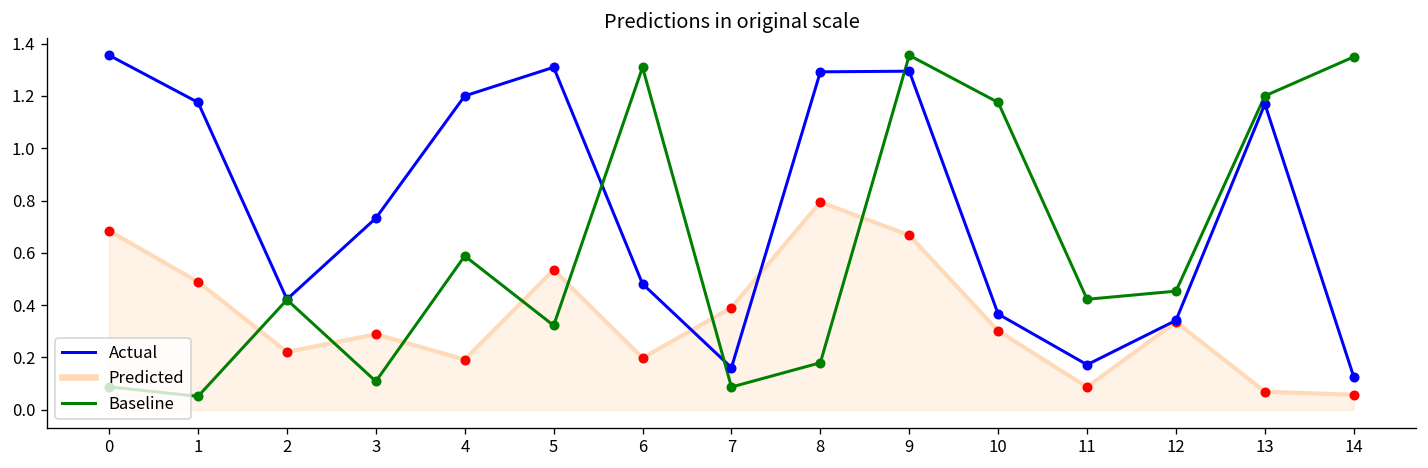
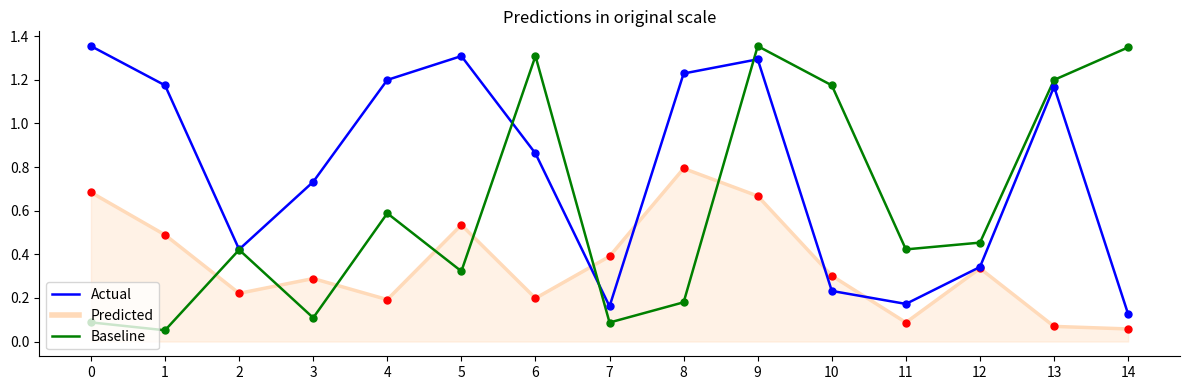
  {
    "Actual": {
      "0": 1.36,
      "1": 1.18,
      "3": 0.73,
      "4": 1.20,
      "5": 1.31,
-     "6": 0.48,
+     "6": 0.86,
      "7": 0.16,
-     "8": 1.29,
+     "8": 1.23,
      "9": 1.29,
-     "10": 0.37,
+     "10": 0.23,
      "11": 0.17,
      "13": 1.17,
      "14": 0.13
    },
    "Baseline": {
      "1": 0.05,
      "3": 0.11,
      "4": 0.59,
      "5": 0.32,
      "6": 1.31,
      "7": 0.09,
      "8": 0.18,
      "9": 1.36,
      "10": 1.18,
      "11": 0.42,
      "12": 0.45,
      "13": 1.20,
      "14": 1.35
    }
  }
